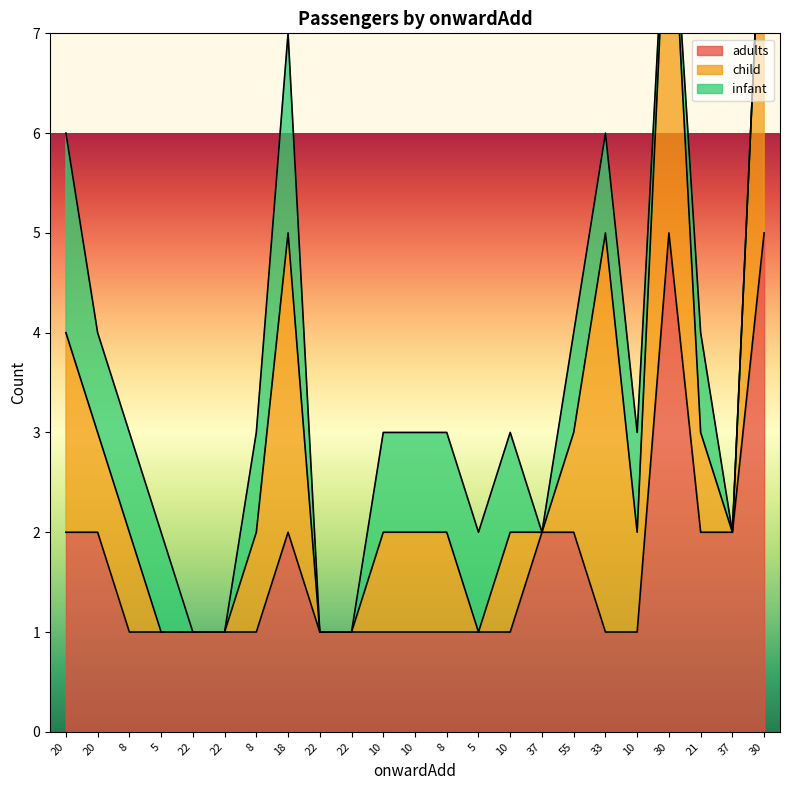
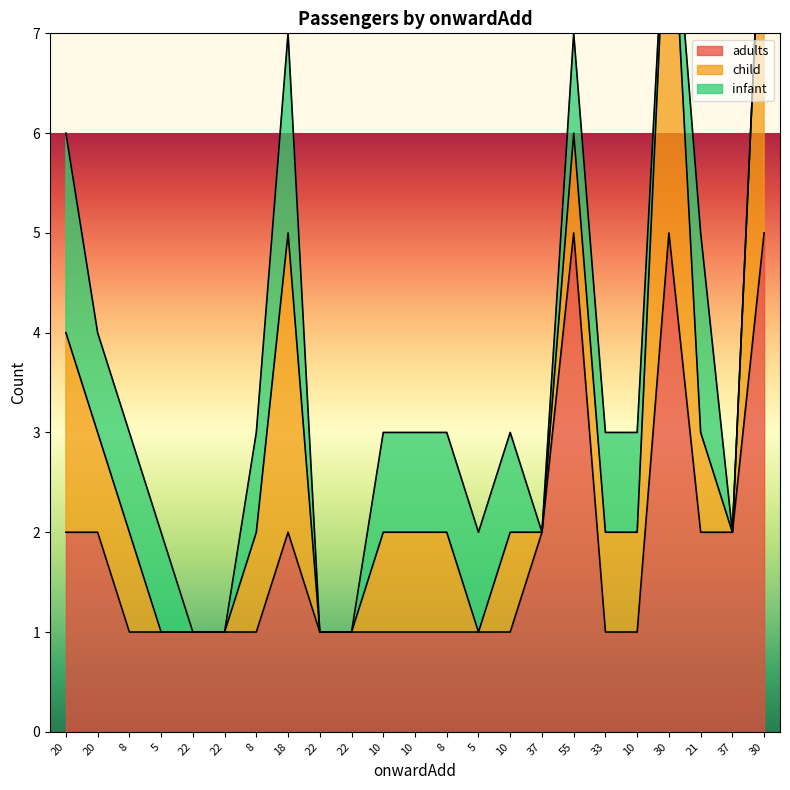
  {
    "adults": {
      "18": 2,
-     "55": 2,
+     "55": 5,
      "33": 1,
      "21": 2
    },
    "child": {
      "18": 3,
      "55": 1,
-     "33": 4,
+     "33": 1,
      "21": 1
    },
    "infant": {
      "18": 2,
      "55": 1,
      "33": 1,
-     "21": 1
+     "21": 2
    }
  }
